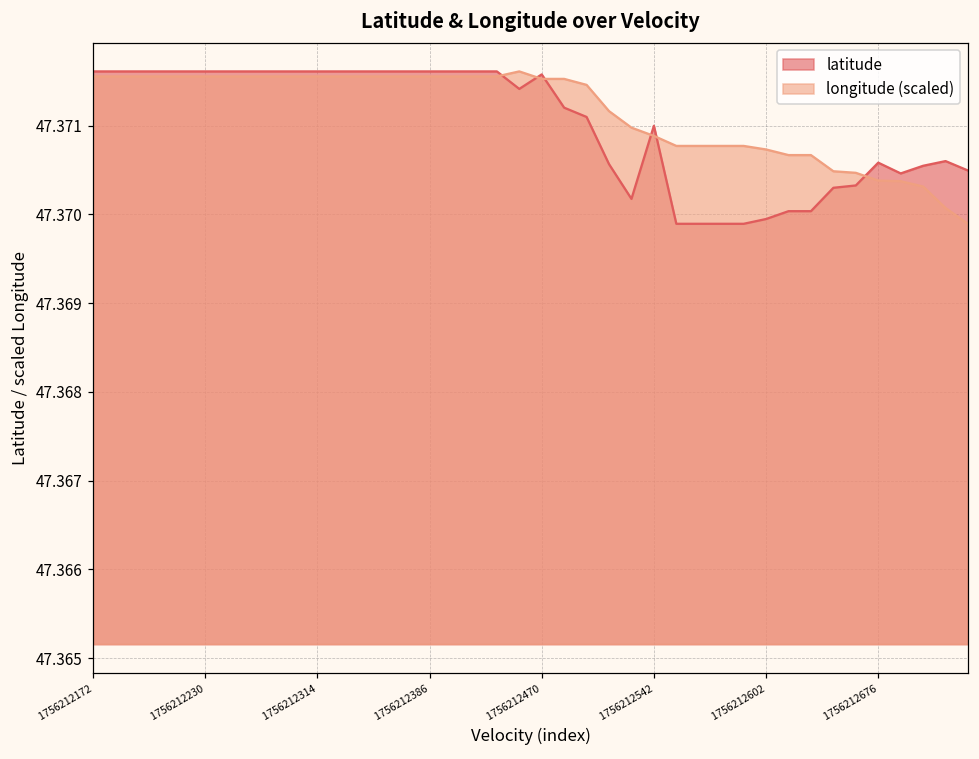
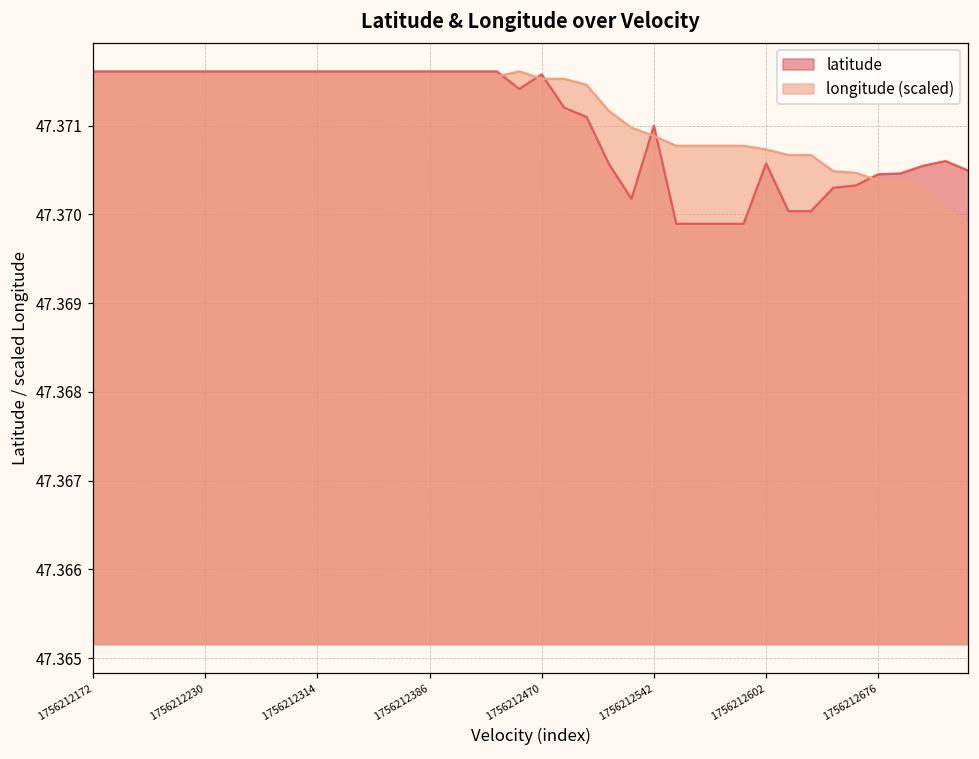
  {
    "latitude": {
      "1756212172": 47.3716,
      "1756212230": 47.3716,
      "1756212314": 47.3716,
      "1756212386": 47.3716,
      "1756212470": 47.3716,
      "1756212542": 47.3710,
-     "1756212602": 47.3699,
-     "1756212676": 47.3706
+     "1756212602": 47.3706,
+     "1756212676": 47.3705
    }
  }
